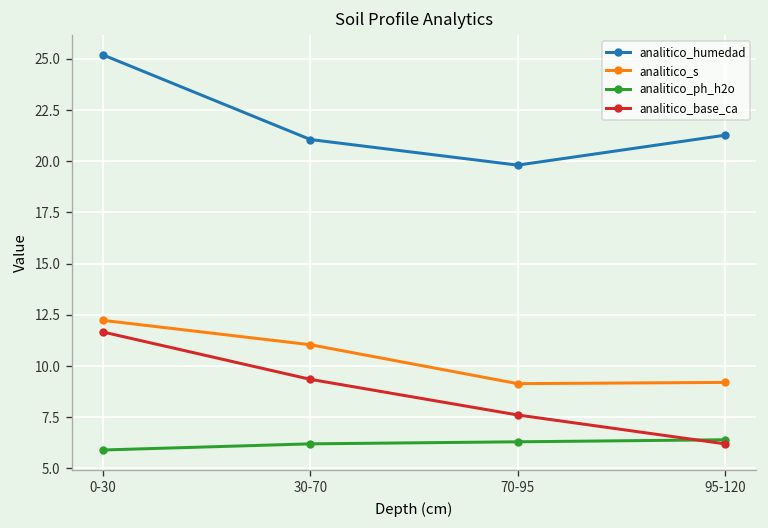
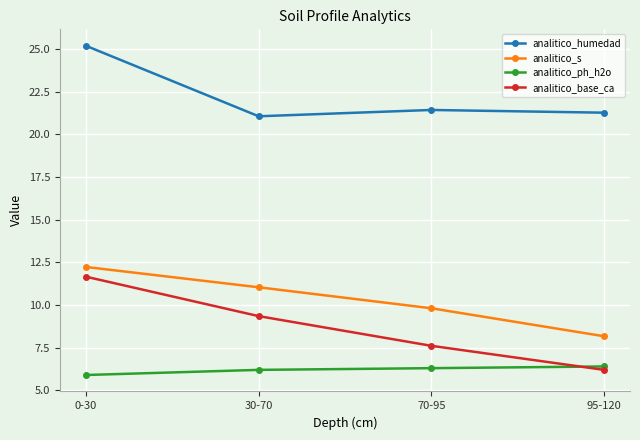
  {
    "analitico_humedad": {
      "0-30": 25.2,
      "30-70": 21.1,
-     "70-95": 19.8,
+     "70-95": 21.4,
      "95-120": 21.3
    },
    "analitico_s": {
      "0-30": 12.2,
      "30-70": 11.0,
-     "70-95": 9.1,
-     "95-120": 9.2
+     "70-95": 9.8,
+     "95-120": 8.2
    },
    "analitico_ph_h2o": {
      "0-30": 5.9,
      "30-70": 6.2,
      "70-95": 6.3,
      "95-120": 6.4
    },
    "analitico_base_ca": {
      "0-30": 11.7,
      "30-70": 9.4,
      "70-95": 7.6,
      "95-120": 6.2
    }
  }
